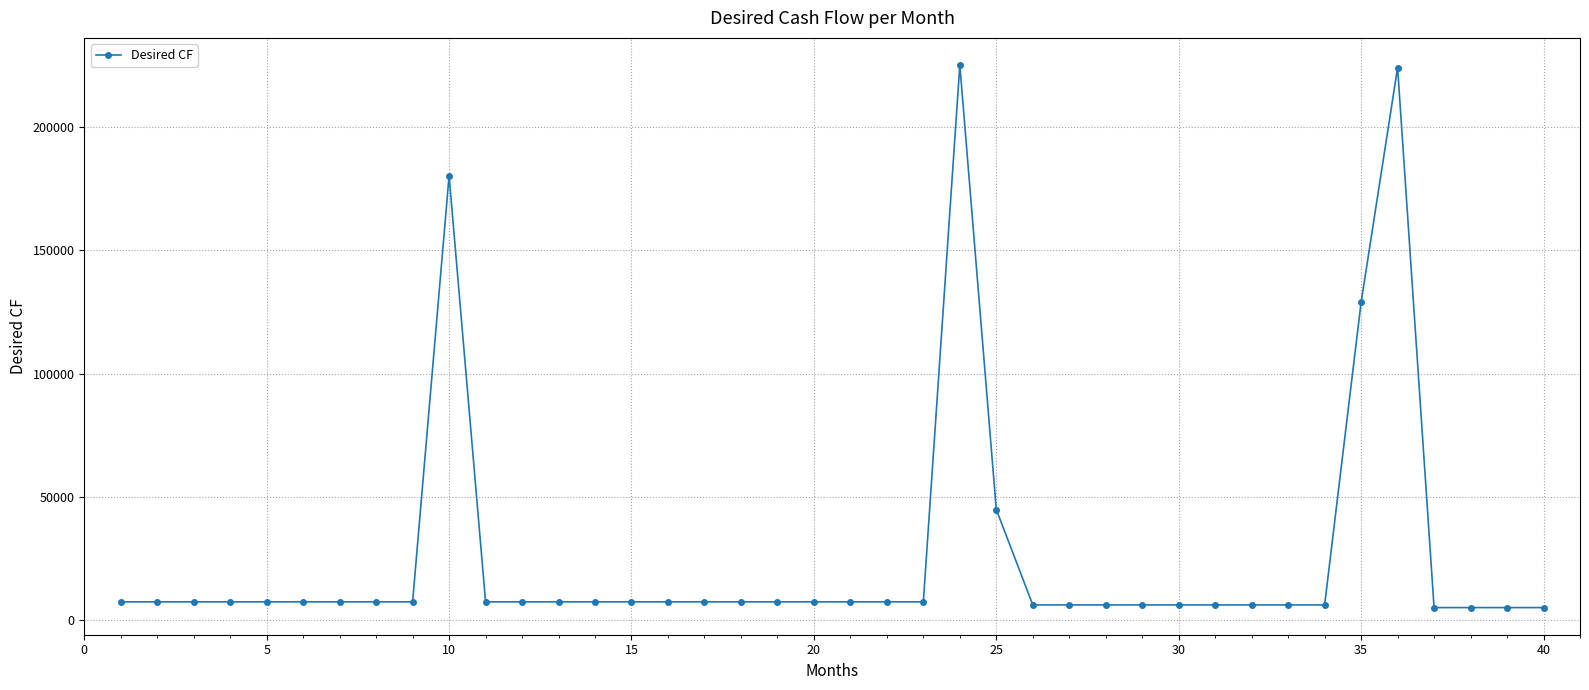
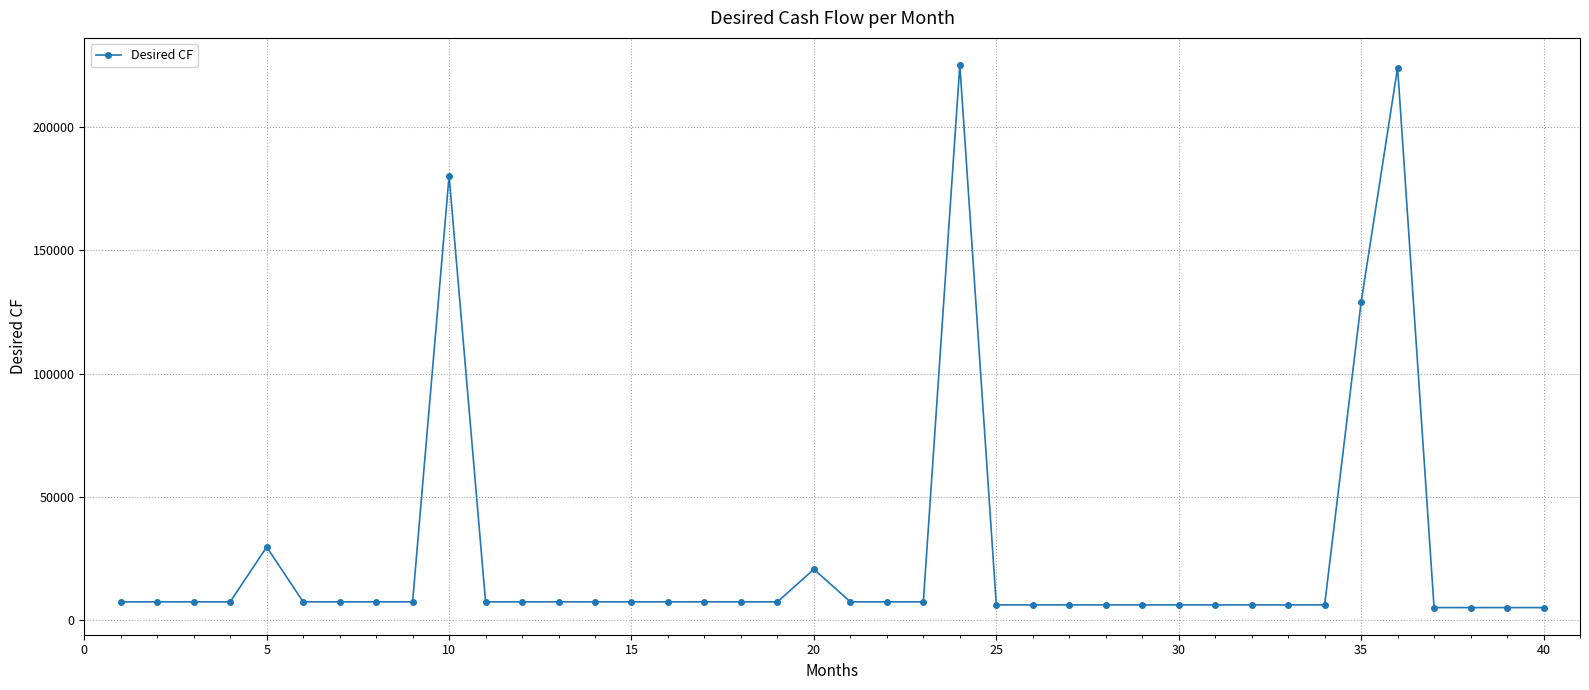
  {
-   "5": 7000,
+   "5": 30000,
    "10": 180000,
    "15": 7000,
-   "20": 7000,
-   "25": 45000,
+   "20": 21000,
+   "25": 6000,
    "30": 6000,
    "35": 129000,
    "40": 5000
  }
